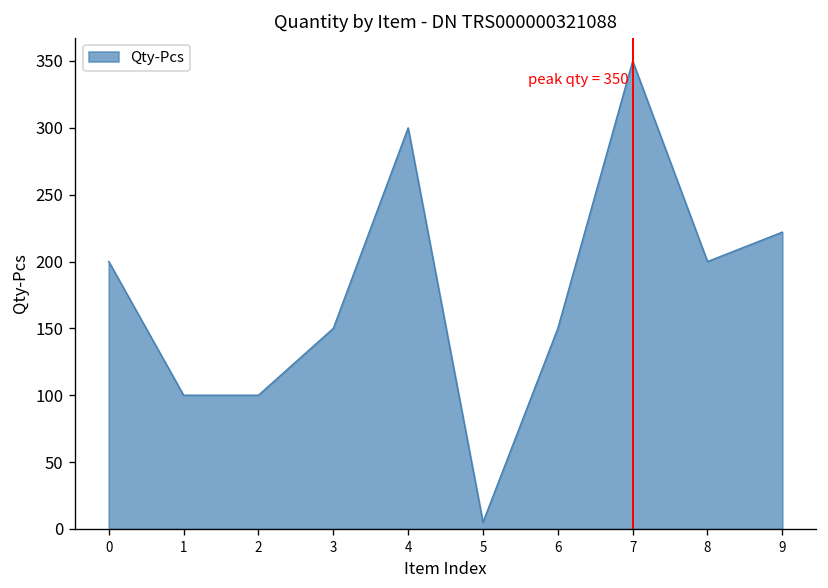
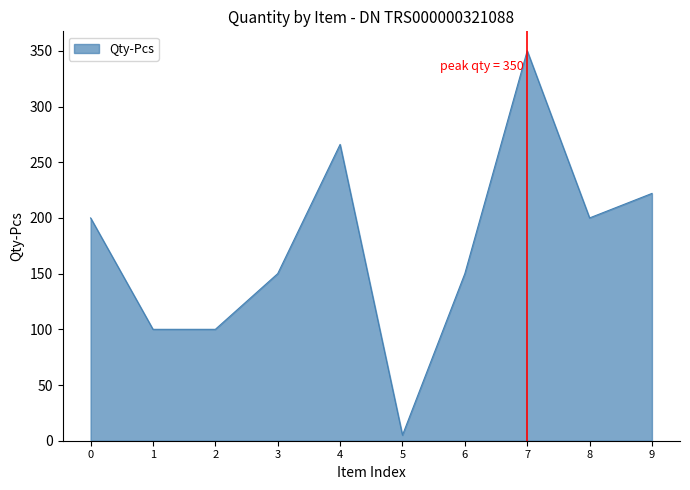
  {
    "0": 200,
    "1": 100,
    "2": 100,
    "3": 150,
-   "4": 300,
+   "4": 266,
    "5": 5,
    "6": 150,
    "8": 200,
    "9": 222
  }
